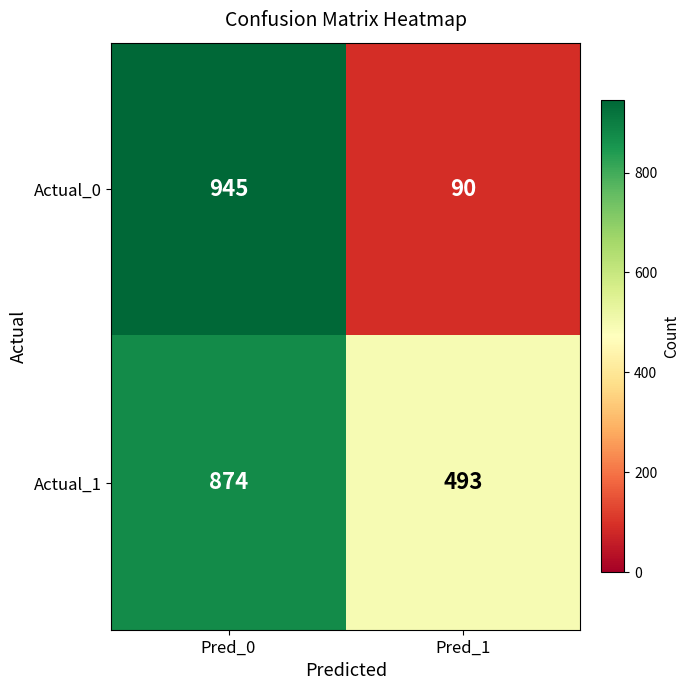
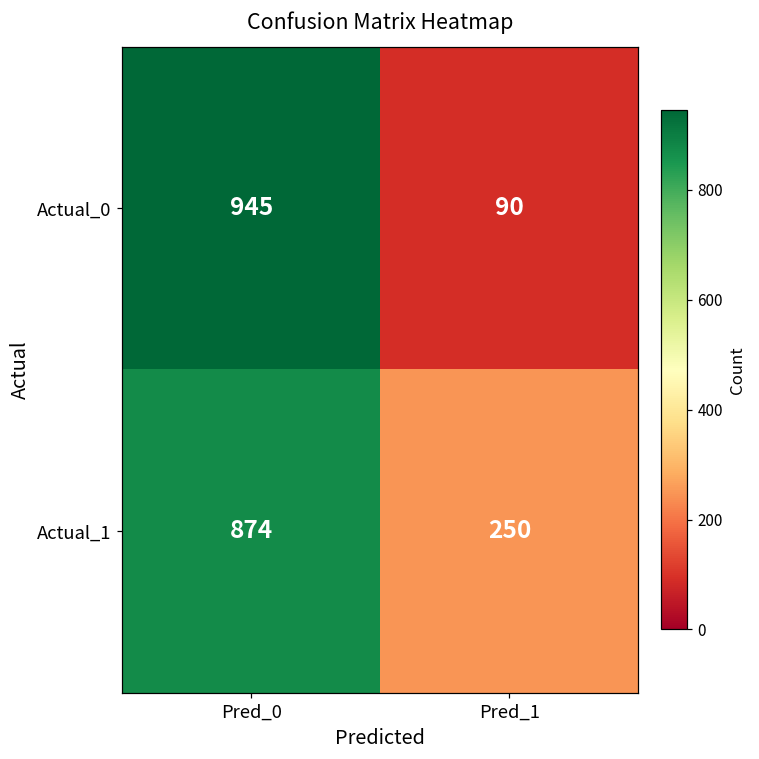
  {
    "Actual_0": {
      "Pred_0": 945,
      "Pred_1": 90
    },
    "Actual_1": {
      "Pred_0": 874,
-     "Pred_1": 493
+     "Pred_1": 250
    }
  }
